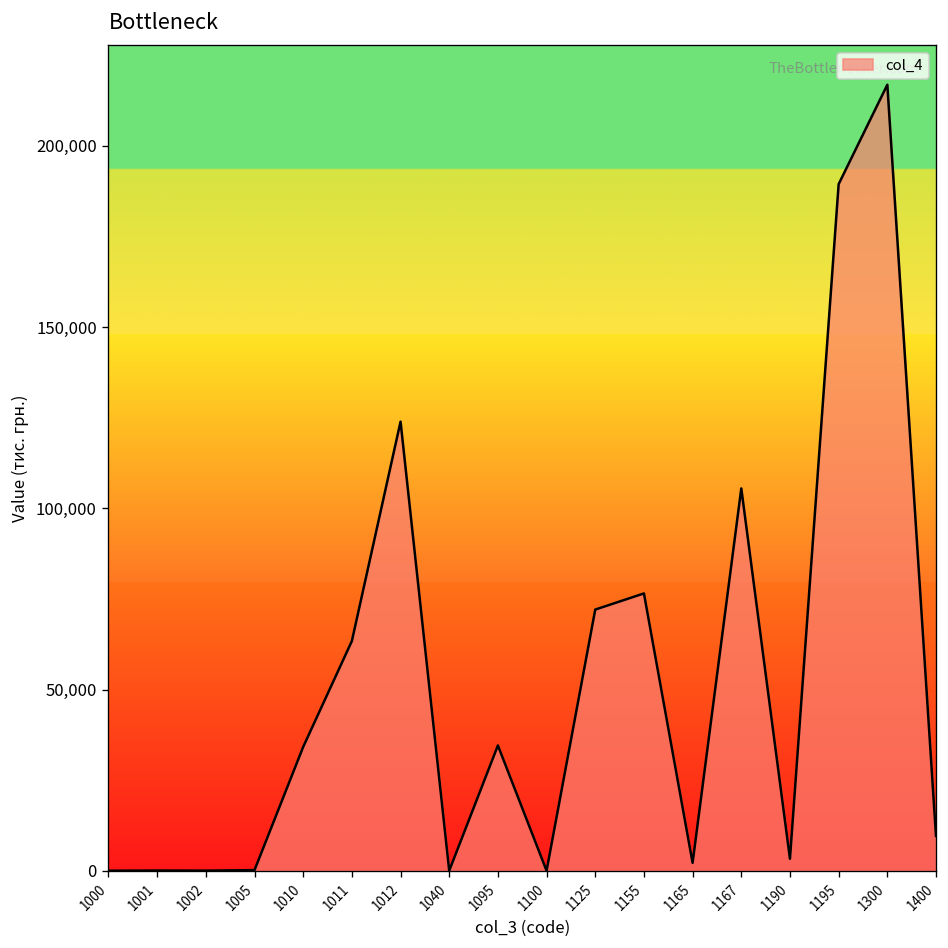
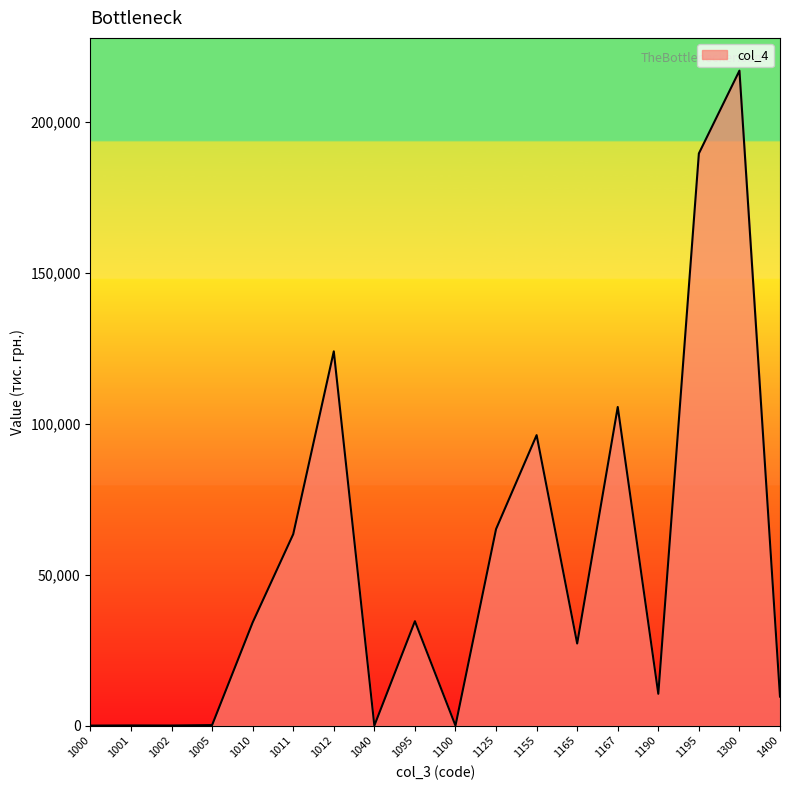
  {
    "1000": "0",
    "1001": "0",
    "1002": "0",
    "1005": "0",
    "1010": "34,000",
    "1011": "63,000",
    "1012": "124,000",
    "1040": "0",
    "1095": "35,000",
    "1100": "0",
-   "1125": "72,000",
-   "1155": "77,000",
-   "1165": "2,000",
+   "1125": "65,000",
+   "1155": "96,000",
+   "1165": "27,000",
    "1167": "106,000",
-   "1190": "3,000",
+   "1190": "11,000",
    "1195": "189,000",
    "1300": "217,000",
    "1400": "10,000"
  }
